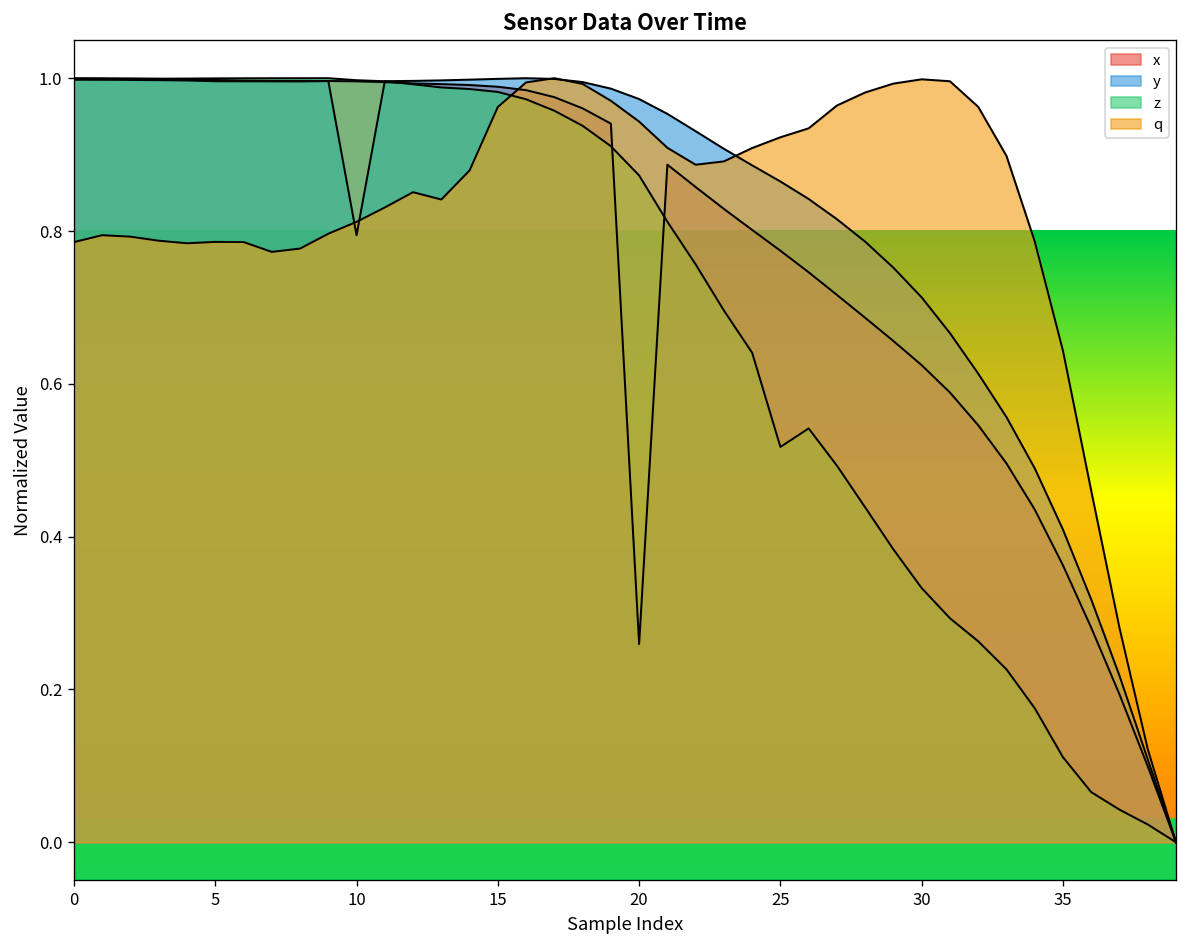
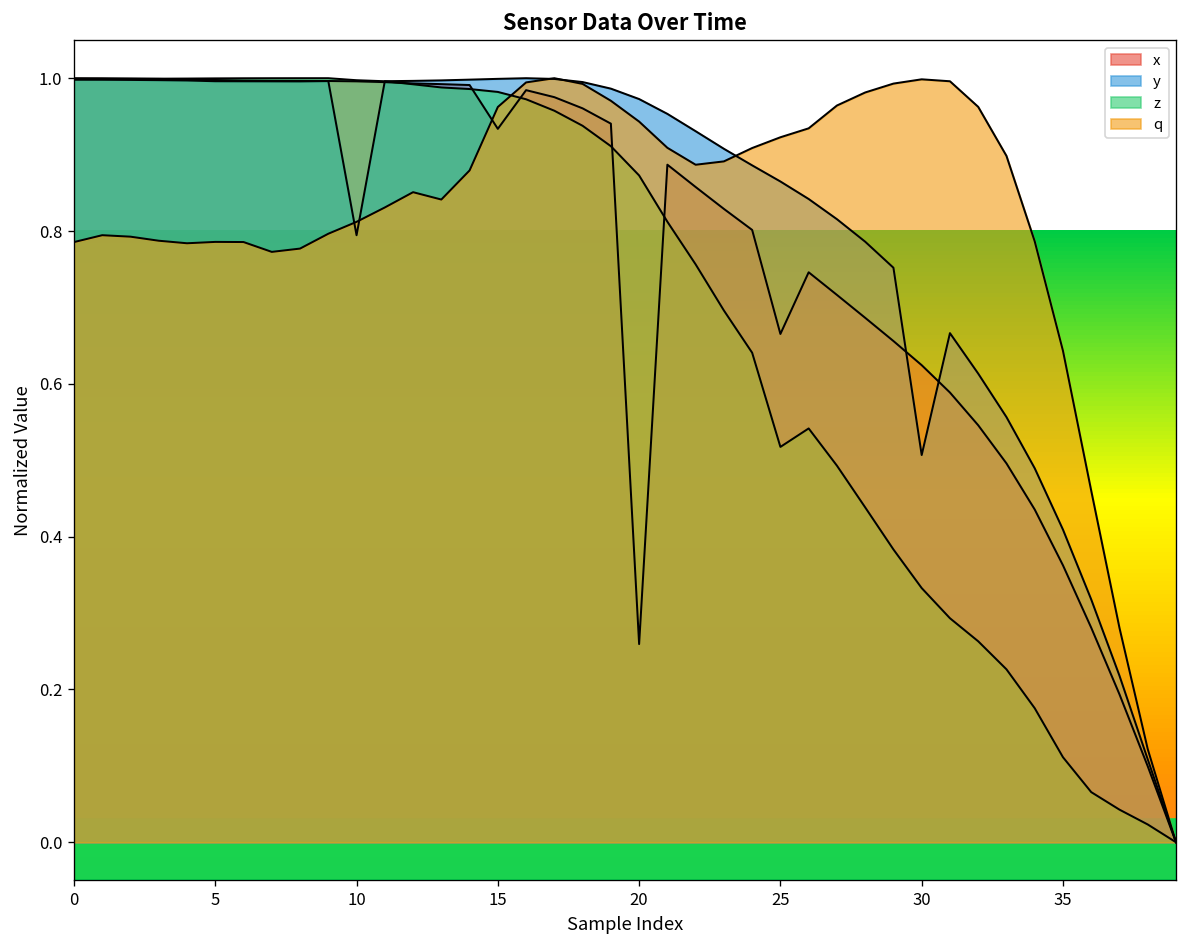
  {
    "x": {
-     "15": 0.99,
+     "15": 0.93,
      "20": 0.26,
-     "25": 0.77,
+     "25": 0.67,
      "30": 0.62,
      "35": 0.36
    },
    "y": {
      "10": 0.79,
      "15": 1.00,
      "20": 0.97,
      "25": 0.86,
-     "30": 0.71,
+     "30": 0.51,
      "35": 0.41
    },
    "z": {
      "15": 0.98,
      "20": 0.87,
      "25": 0.52,
      "30": 0.33,
      "35": 0.11
    },
    "q": {
      "0": 0.79,
      "5": 0.79,
      "10": 0.81,
      "15": 0.96,
      "20": 0.94,
      "25": 0.92,
      "30": 1.00,
      "35": 0.64
    }
  }
